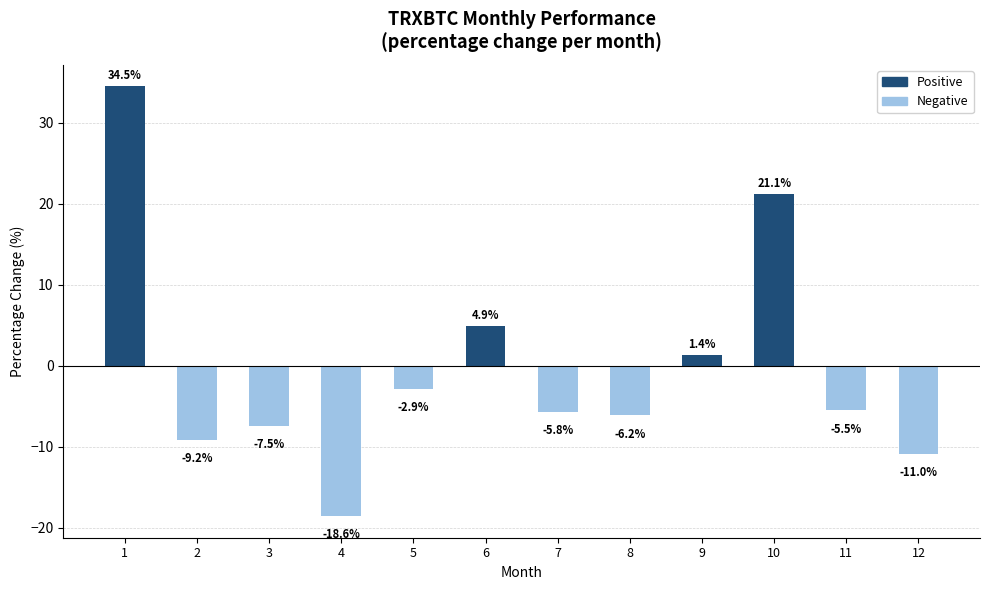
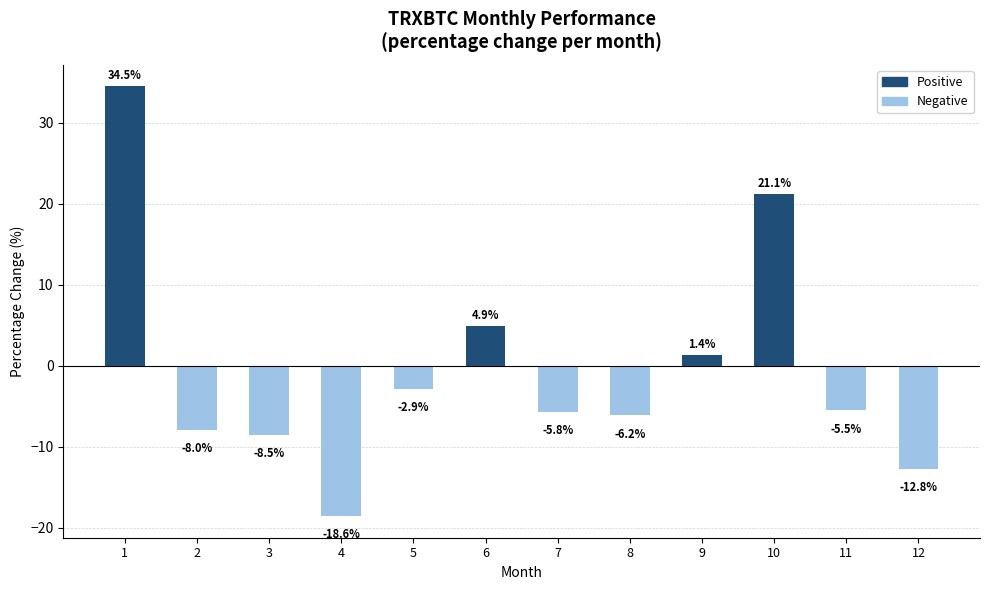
  {
    "1": "34.5%",
-   "2": "-9.2%",
-   "3": "-7.5%",
+   "2": "-8.0%",
+   "3": "-8.5%",
    "4": "-18.6%",
    "5": "-2.9%",
    "6": "4.9%",
    "7": "-5.8%",
    "8": "-6.2%",
    "9": "1.4%",
    "10": "21.1%",
    "11": "-5.5%",
-   "12": "-11.0%"
+   "12": "-12.8%"
  }
